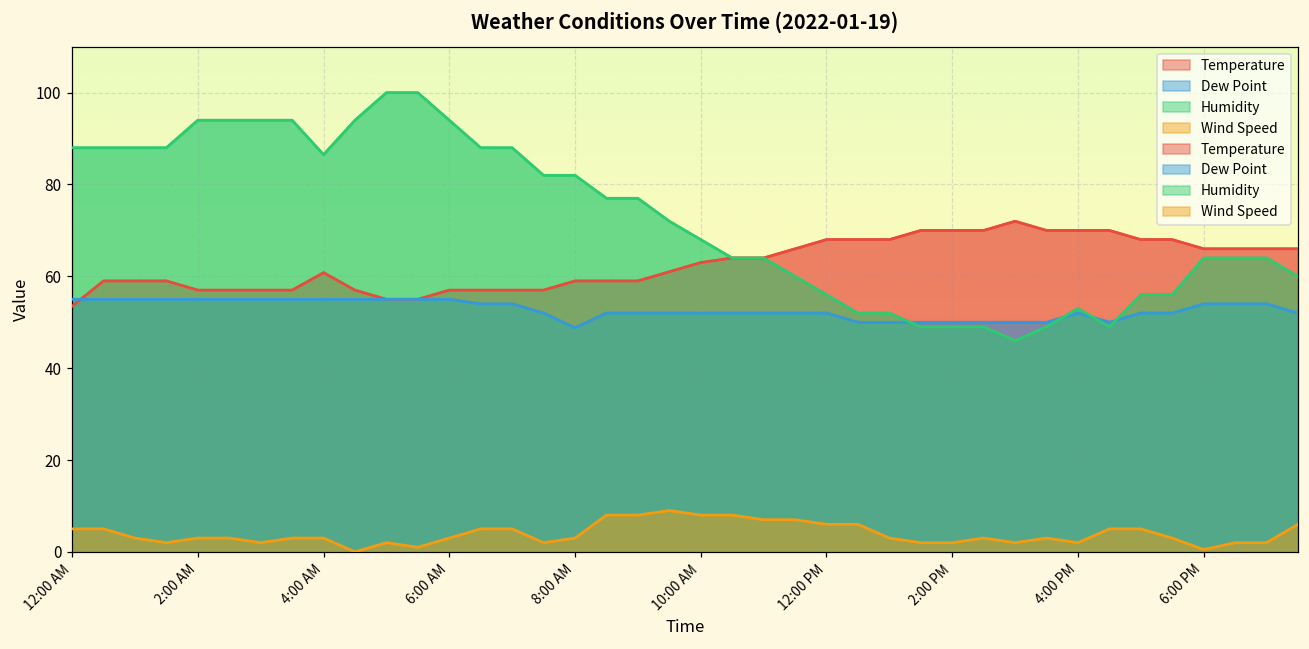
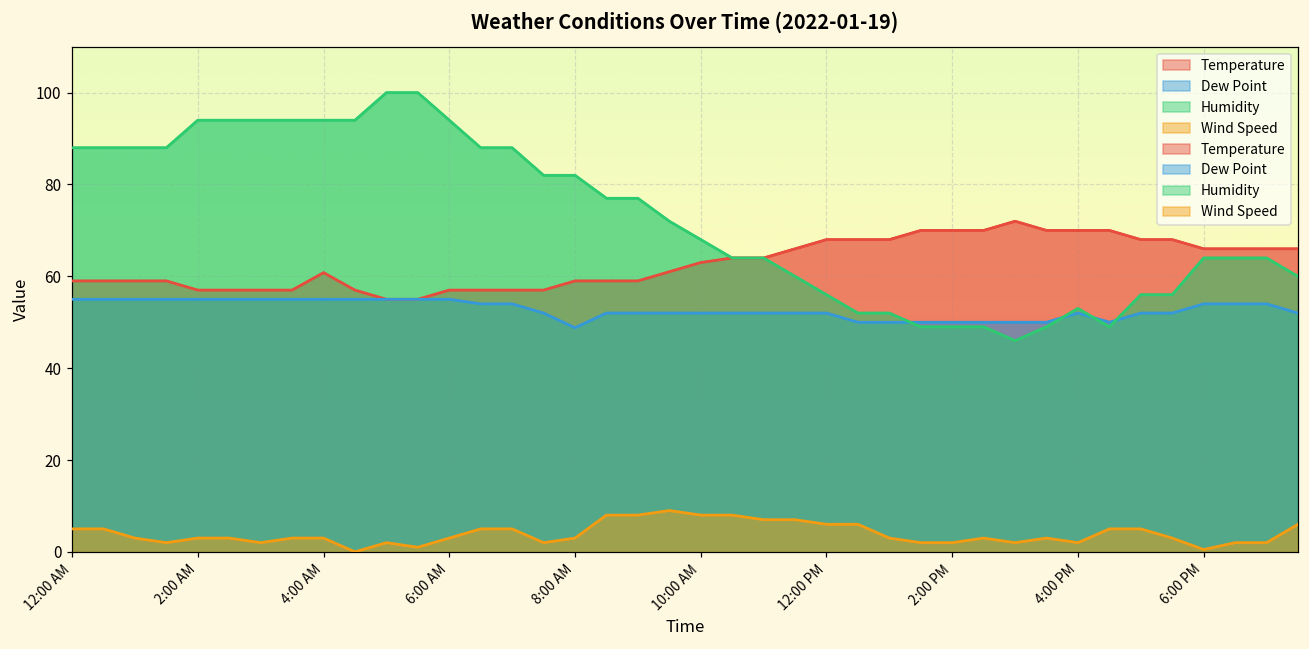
  {
    "Temperature": {
-     "12:00 AM": 54,
+     "12:00 AM": 59,
      "2:00 AM": 57,
      "4:00 AM": 61,
      "6:00 AM": 57,
      "8:00 AM": 59,
      "10:00 AM": 63,
      "12:00 PM": 68,
      "2:00 PM": 70,
      "4:00 PM": 70,
      "6:00 PM": 66
    },
    "Dew Point": {
      "12:00 AM": 55,
      "2:00 AM": 55,
      "4:00 AM": 55,
      "6:00 AM": 55,
      "8:00 AM": 49,
      "10:00 AM": 52,
      "12:00 PM": 52,
      "2:00 PM": 50,
      "4:00 PM": 52,
      "6:00 PM": 54
    },
    "Humidity": {
      "12:00 AM": 88,
      "2:00 AM": 94,
-     "4:00 AM": 87,
+     "4:00 AM": 94,
      "6:00 AM": 94,
      "8:00 AM": 82,
      "10:00 AM": 68,
      "12:00 PM": 56,
      "2:00 PM": 49,
      "4:00 PM": 53,
      "6:00 PM": 64
    },
    "Wind Speed": {
      "12:00 AM": 5,
      "2:00 AM": 3,
      "4:00 AM": 3,
      "6:00 AM": 3,
      "8:00 AM": 3,
      "10:00 AM": 8,
      "12:00 PM": 6,
      "2:00 PM": 2,
      "4:00 PM": 2,
      "6:00 PM": 1
    }
  }
